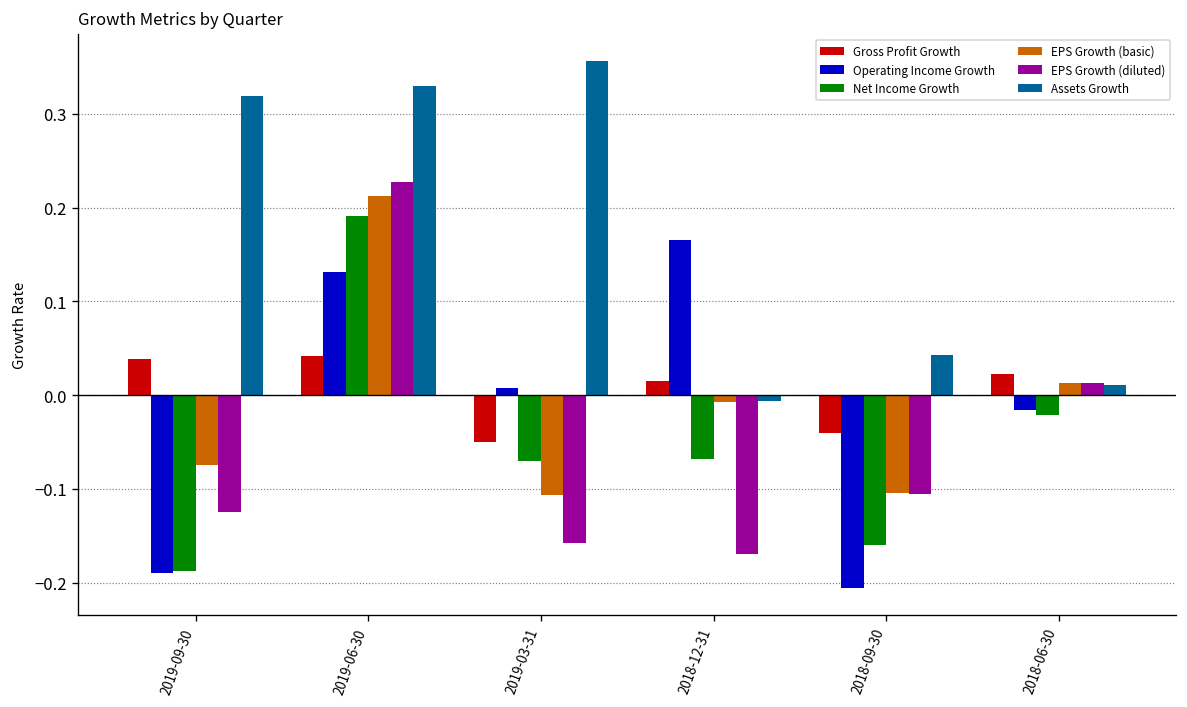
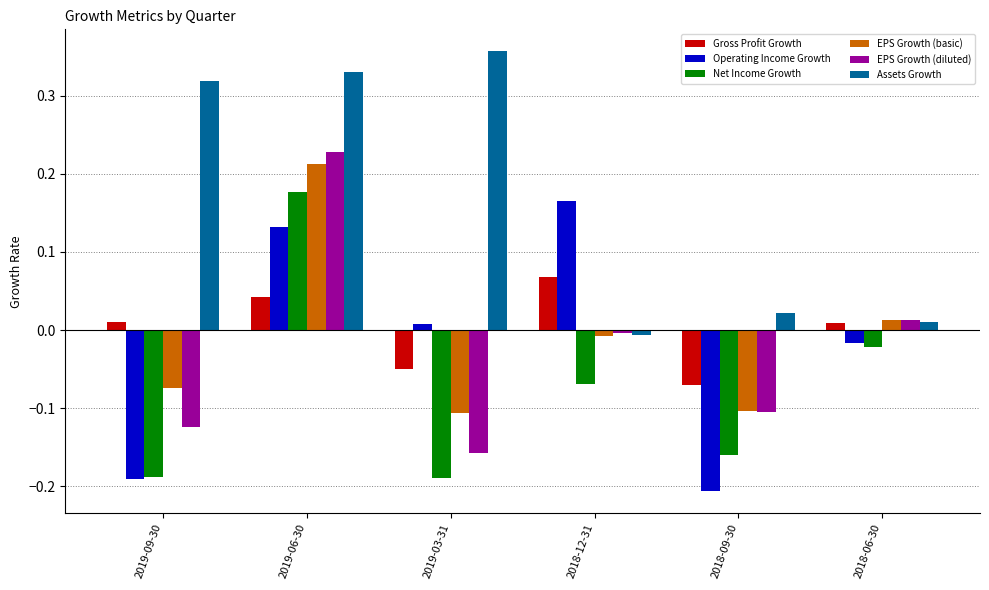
  {
    "Gross Profit Growth": {
-     "2019-09-30": 0.04,
+     "2019-09-30": 0.01,
      "2019-06-30": 0.04,
      "2019-03-31": -0.05,
-     "2018-12-31": 0.01,
-     "2018-09-30": -0.04,
-     "2018-06-30": 0.02
+     "2018-12-31": 0.07,
+     "2018-09-30": -0.07,
+     "2018-06-30": 0.01
    },
    "Operating Income Growth": {
      "2019-09-30": -0.19,
      "2019-06-30": 0.13,
      "2019-03-31": 0.01,
      "2018-12-31": 0.17,
      "2018-09-30": -0.21,
      "2018-06-30": -0.02
    },
    "Net Income Growth": {
      "2019-09-30": -0.19,
-     "2019-06-30": 0.19,
-     "2019-03-31": -0.07,
+     "2019-06-30": 0.18,
+     "2019-03-31": -0.19,
      "2018-12-31": -0.07,
      "2018-09-30": -0.16,
      "2018-06-30": -0.02
    },
    "EPS Growth (basic)": {
      "2019-09-30": -0.07,
      "2019-06-30": 0.21,
      "2019-03-31": -0.11,
      "2018-12-31": -0.01,
      "2018-09-30": -0.10,
      "2018-06-30": 0.01
    },
    "EPS Growth (diluted)": {
      "2019-09-30": -0.12,
      "2019-06-30": 0.23,
      "2019-03-31": -0.16,
-     "2018-12-31": -0.17,
+     "2018-12-31": 0.00,
      "2018-09-30": -0.11,
      "2018-06-30": 0.01
    },
    "Assets Growth": {
      "2019-09-30": 0.32,
      "2019-06-30": 0.33,
      "2019-03-31": 0.36,
      "2018-12-31": -0.01,
-     "2018-09-30": 0.04,
+     "2018-09-30": 0.02,
      "2018-06-30": 0.01
    }
  }
